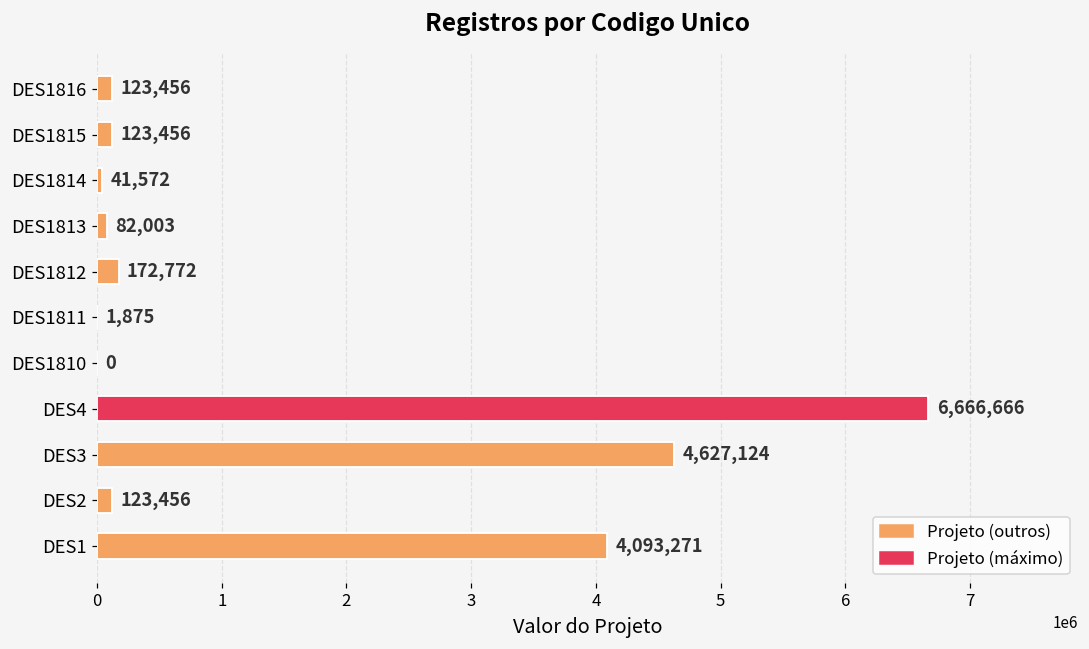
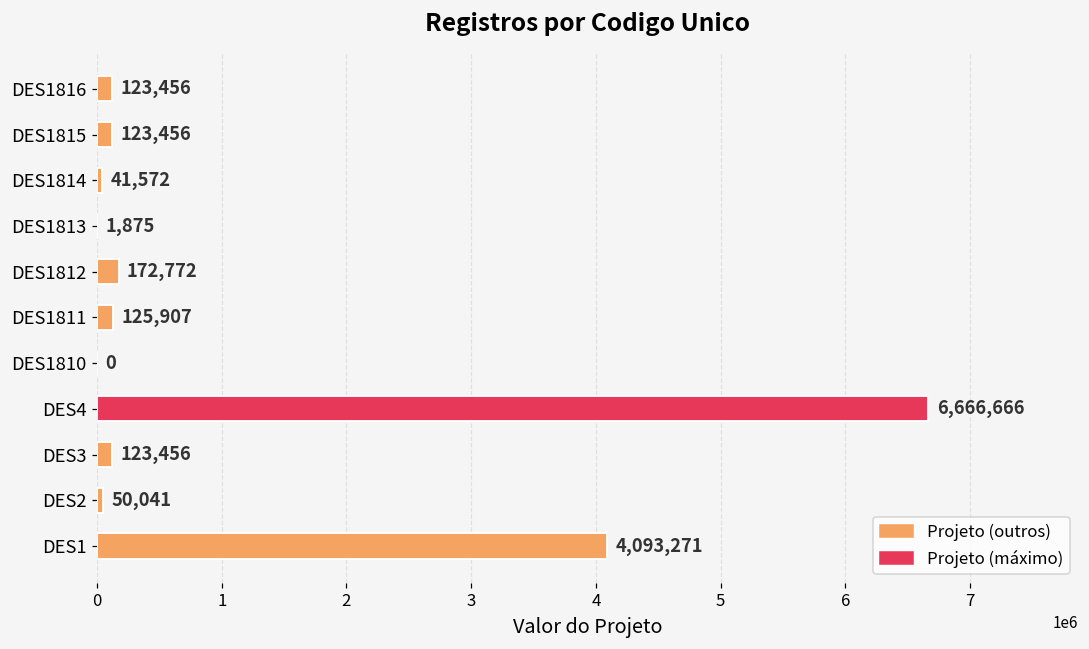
  {
    "DES1816": "123,456",
    "DES1815": "123,456",
    "DES1814": "41,572",
-   "DES1813": "82,003",
+   "DES1813": "1,875",
    "DES1812": "172,772",
-   "DES1811": "1,875",
+   "DES1811": "125,907",
    "DES1810": "0",
    "DES4": "6,666,666",
-   "DES3": "4,627,124",
-   "DES2": "123,456",
+   "DES3": "123,456",
+   "DES2": "50,041",
    "DES1": "4,093,271"
  }
